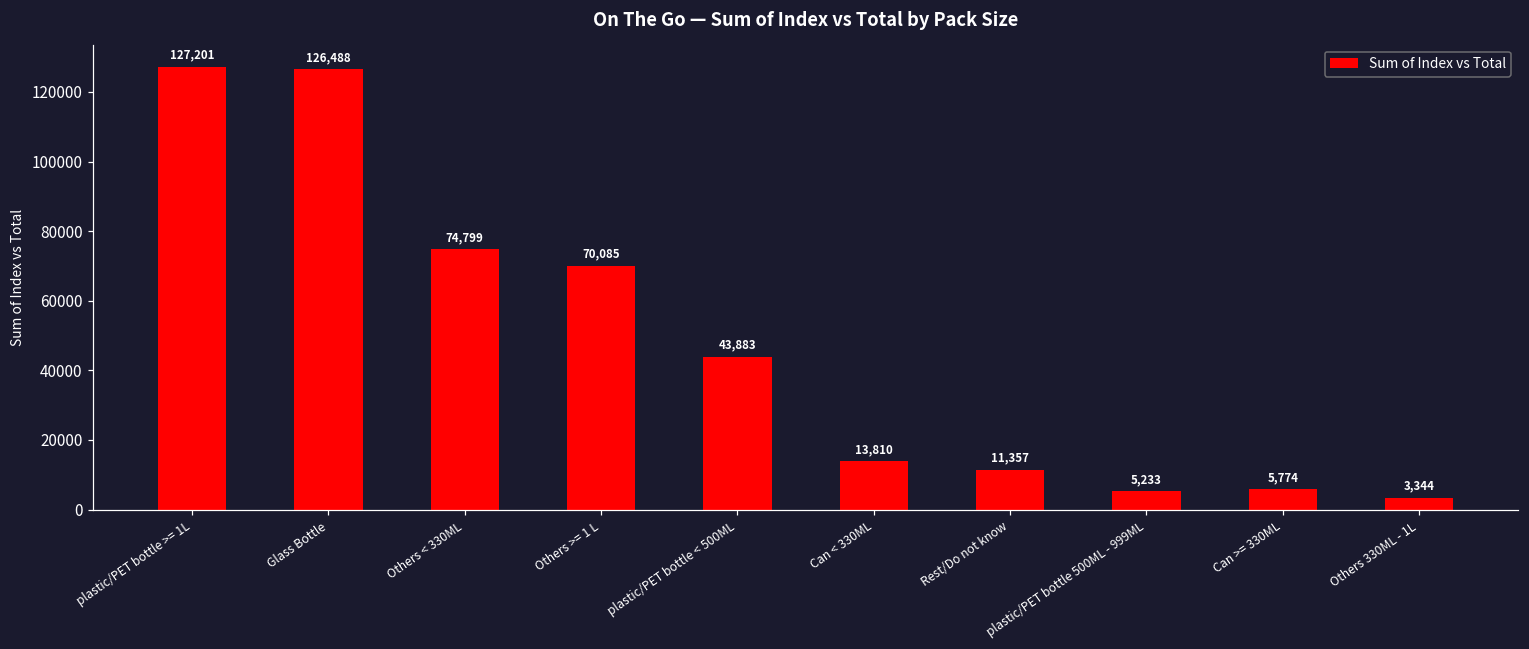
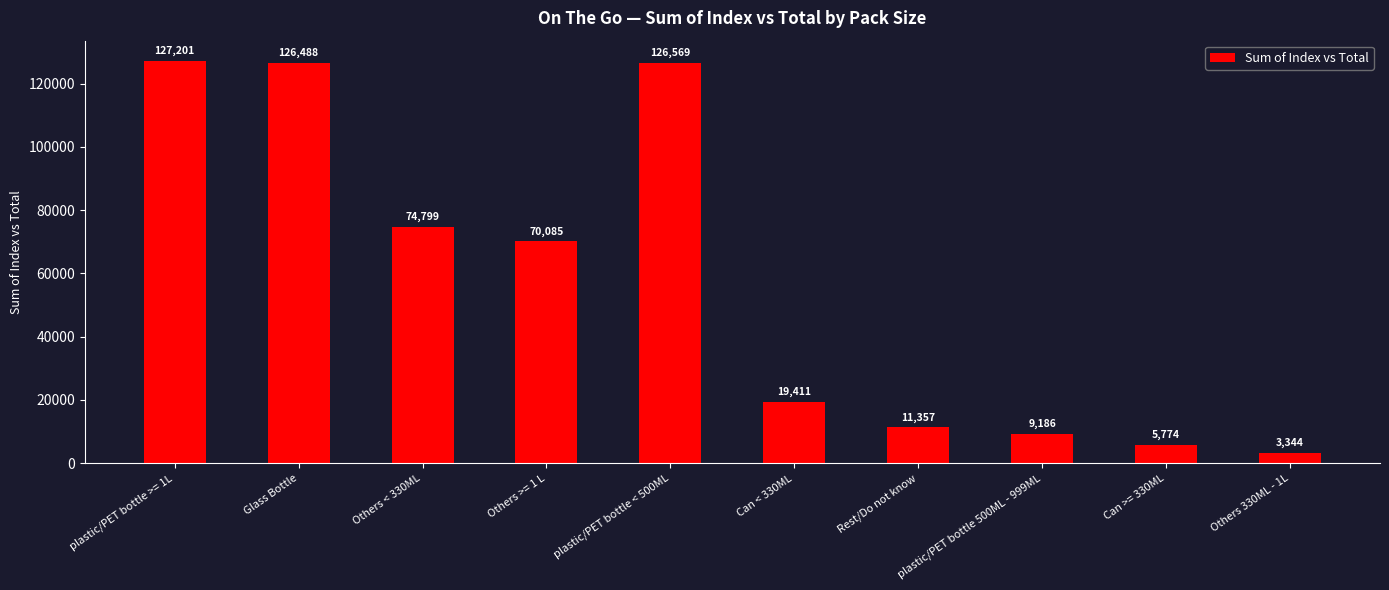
  {
    "plastic/PET bottle >= 1L": "127,201",
    "Glass Bottle": "126,488",
    "Others < 330ML": "74,799",
    "Others >= 1 L": "70,085",
-   "plastic/PET bottle < 500ML": "43,883",
-   "Can < 330ML": "13,810",
+   "plastic/PET bottle < 500ML": "126,569",
+   "Can < 330ML": "19,411",
    "Rest/Do not know": "11,357",
-   "plastic/PET bottle 500ML - 999ML": "5,233",
+   "plastic/PET bottle 500ML - 999ML": "9,186",
    "Can >= 330ML": "5,774",
    "Others 330ML - 1L": "3,344"
  }
